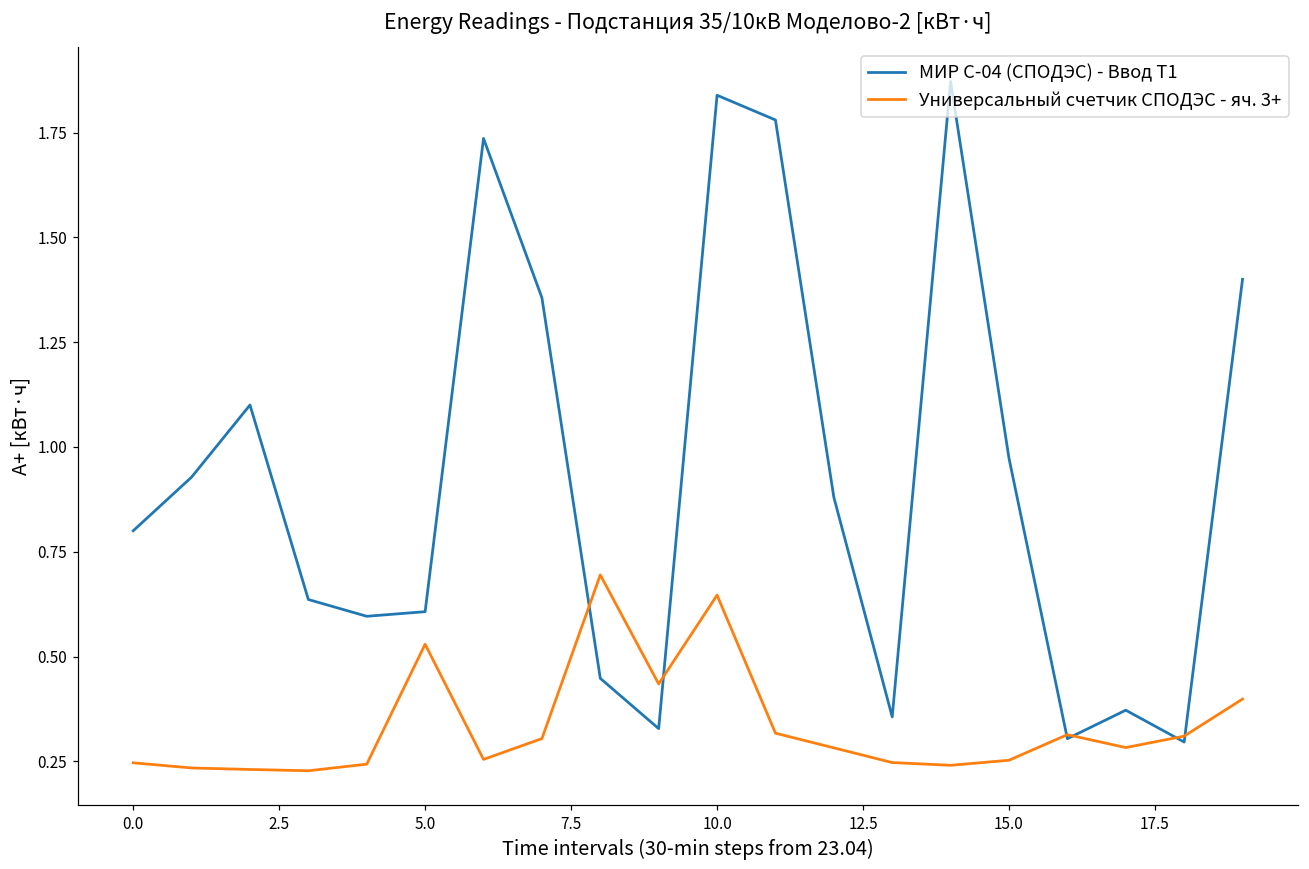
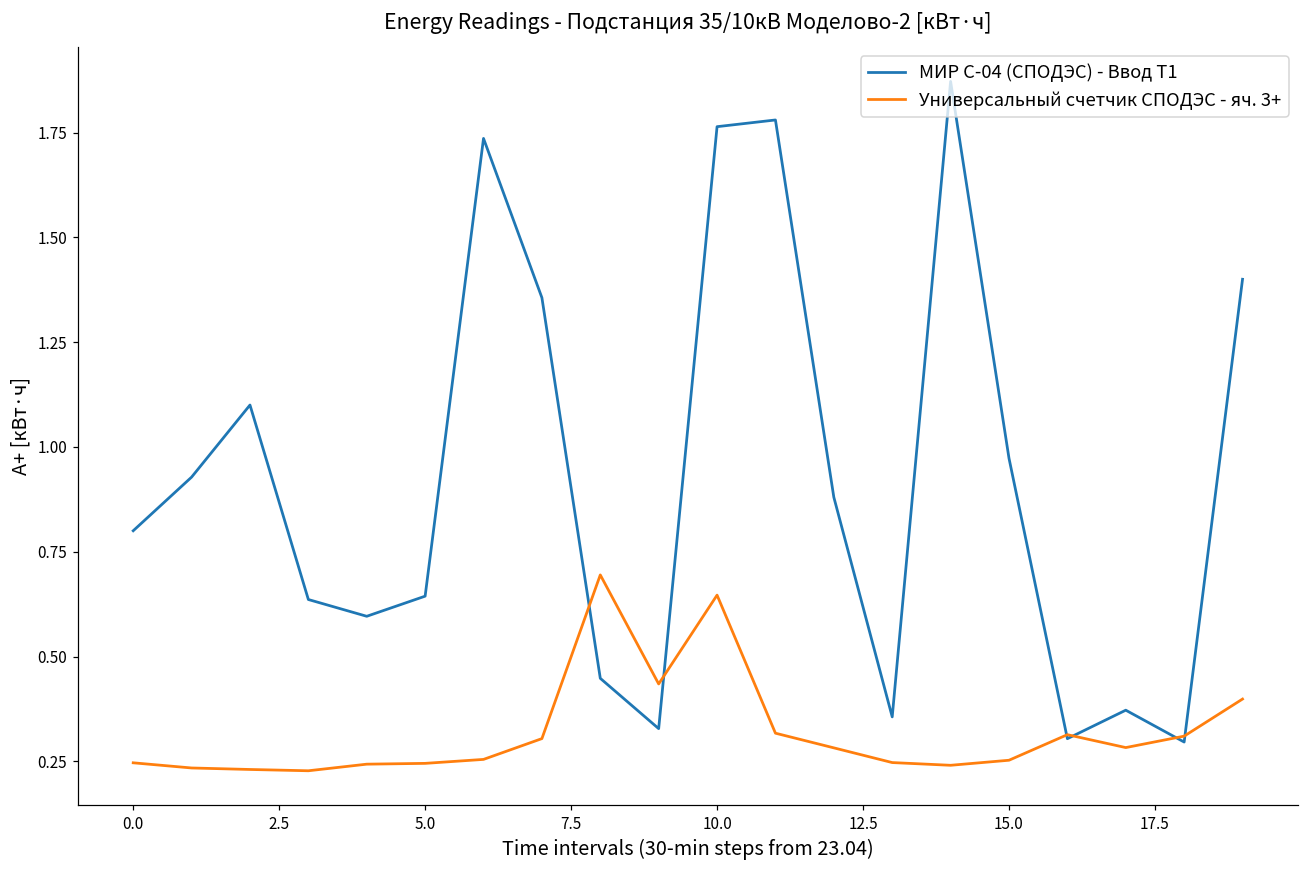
  {
    "МИР С-04 (СПОДЭС) - Ввод Т1": {
      "0.0": 0.80,
-     "5.0": 0.61,
-     "10.0": 1.84,
+     "5.0": 0.64,
+     "10.0": 1.76,
      "15.0": 0.97
    },
    "Универсальный счетчик СПОДЭС - яч. 3+": {
      "0.0": 0.25,
-     "5.0": 0.53,
+     "5.0": 0.25,
      "10.0": 0.65,
      "15.0": 0.25
    }
  }
